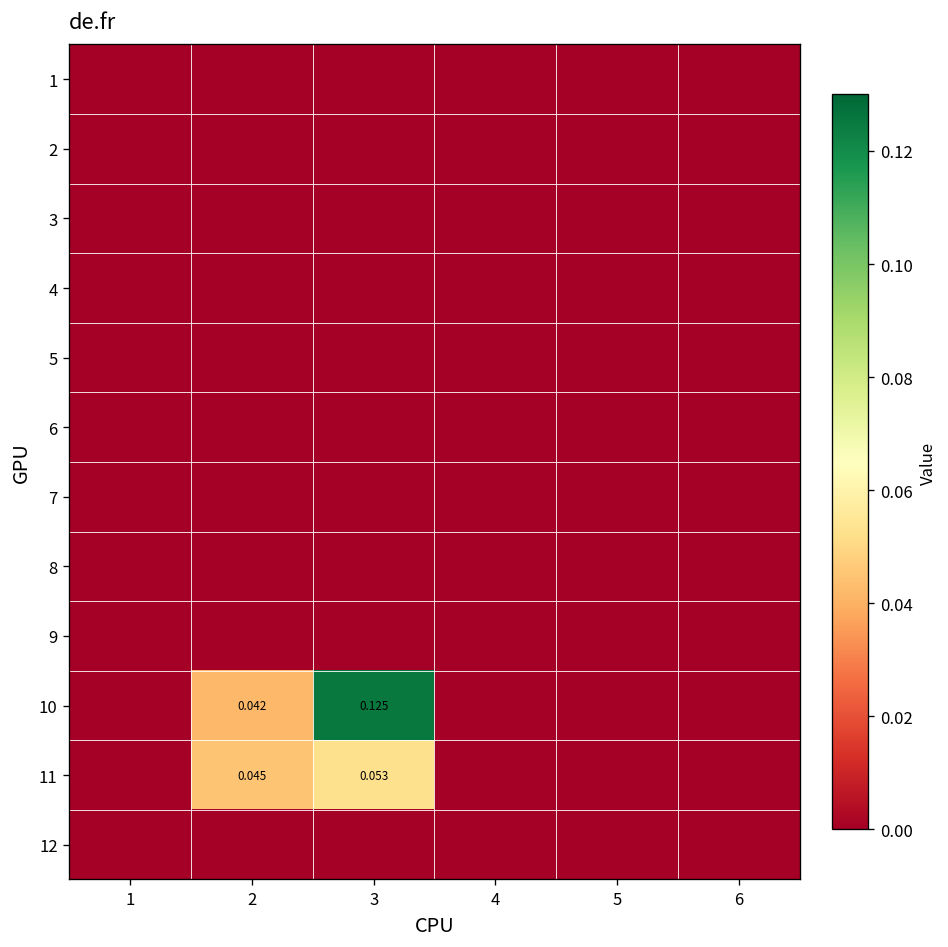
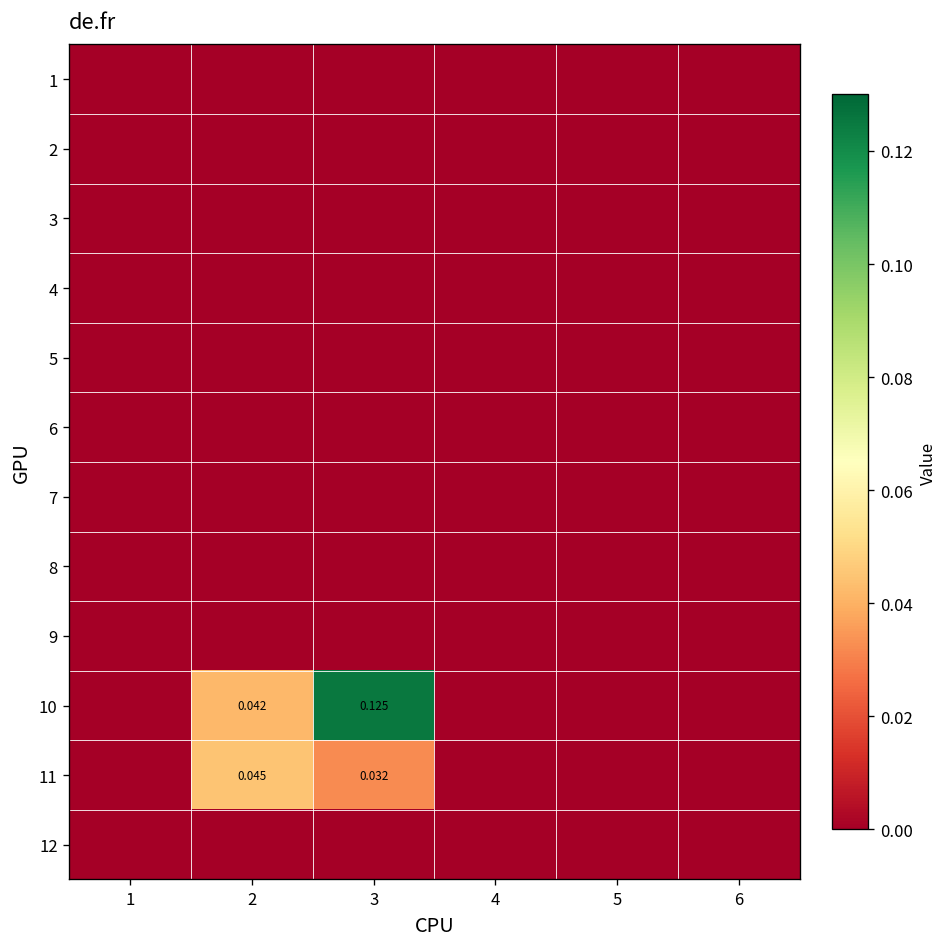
  {
    "10": {
      "2": 0.042,
      "3": 0.125
    },
    "11": {
      "2": 0.045,
-     "3": 0.053
+     "3": 0.032
    }
  }
